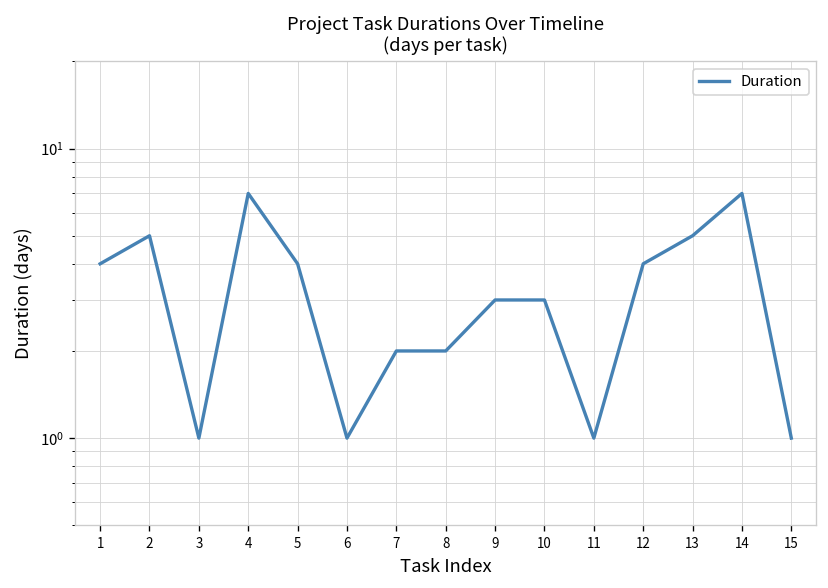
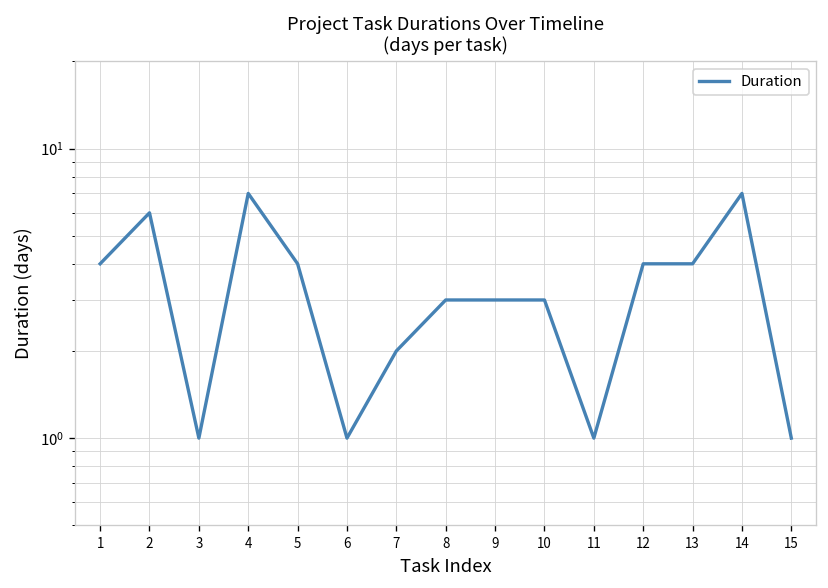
  {
    "1": 4,
-   "2": 5,
+   "2": 6,
    "3": 1,
    "4": 7,
    "5": 4,
    "6": 1,
    "7": 2,
-   "8": 2,
+   "8": 3,
    "9": 3,
    "10": 3,
    "11": 1,
    "12": 4,
-   "13": 5,
+   "13": 4,
    "14": 7,
    "15": 1
  }
